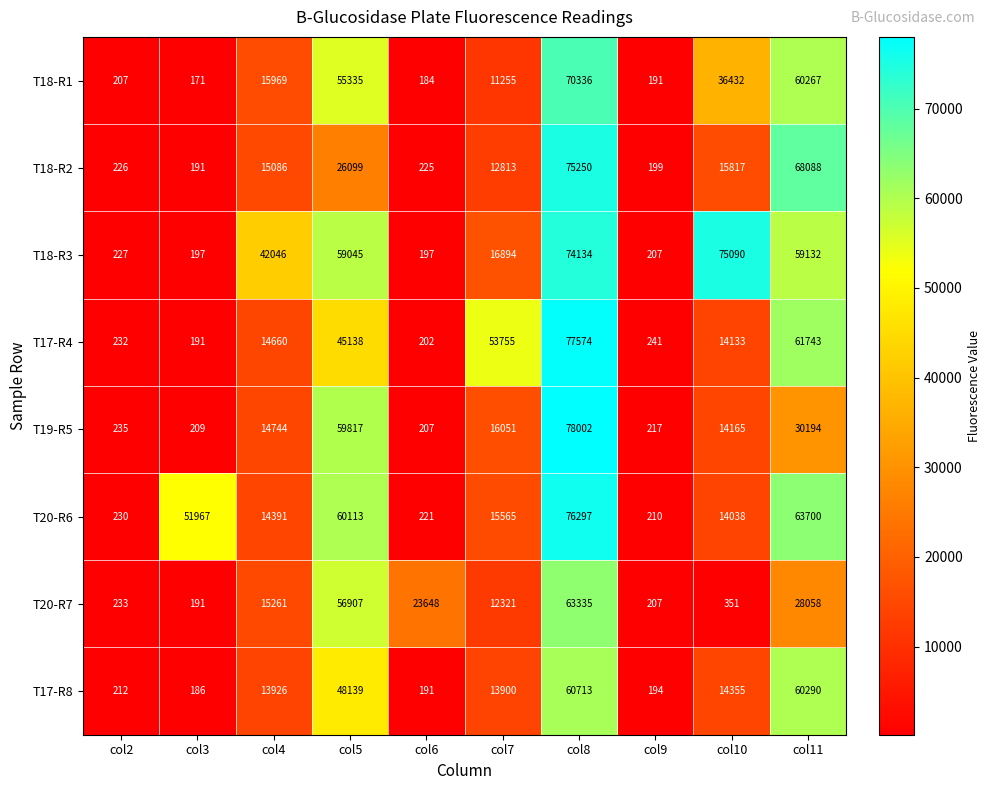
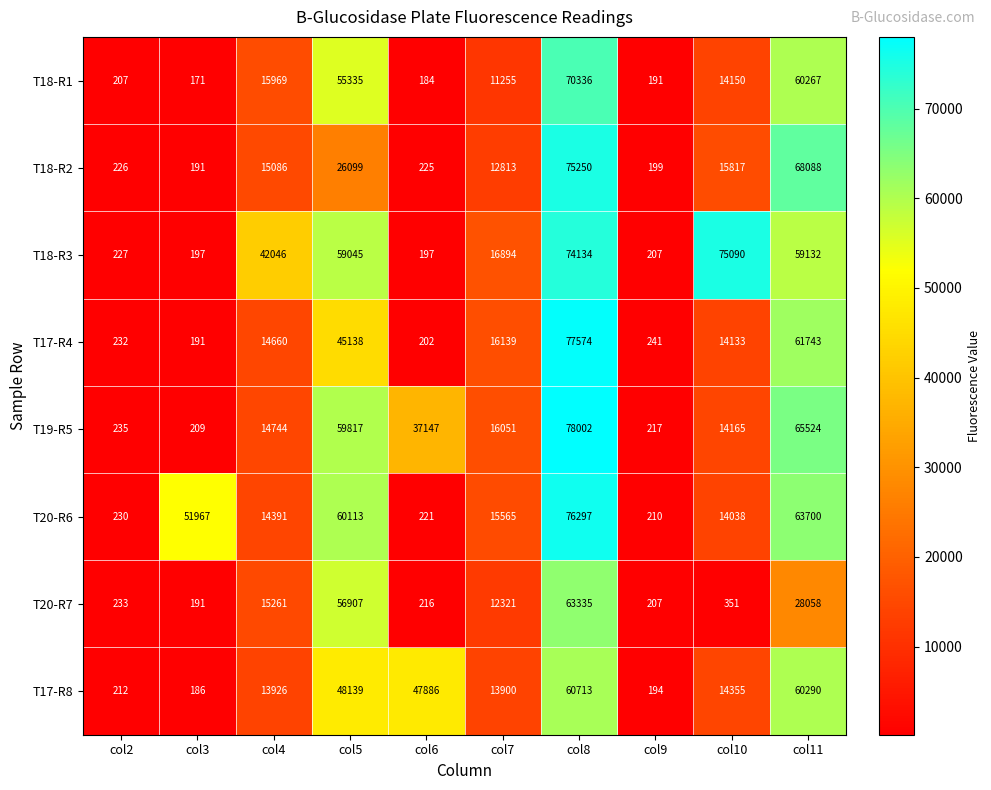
  {
    "T18-R1": {
      "col2": 207,
      "col3": 171,
      "col4": 15969,
      "col5": 55335,
      "col6": 184,
      "col7": 11255,
      "col8": 70336,
      "col9": 191,
-     "col10": 36432,
+     "col10": 14150,
      "col11": 60267
    },
    "T18-R2": {
      "col2": 226,
      "col3": 191,
      "col4": 15086,
      "col5": 26099,
      "col6": 225,
      "col7": 12813,
      "col8": 75250,
      "col9": 199,
      "col10": 15817,
      "col11": 68088
    },
    "T18-R3": {
      "col2": 227,
      "col3": 197,
      "col4": 42046,
      "col5": 59045,
      "col6": 197,
      "col7": 16894,
      "col8": 74134,
      "col9": 207,
      "col10": 75090,
      "col11": 59132
    },
    "T17-R4": {
      "col2": 232,
      "col3": 191,
      "col4": 14660,
      "col5": 45138,
      "col6": 202,
-     "col7": 53755,
+     "col7": 16139,
      "col8": 77574,
      "col9": 241,
      "col10": 14133,
      "col11": 61743
    },
    "T19-R5": {
      "col2": 235,
      "col3": 209,
      "col4": 14744,
      "col5": 59817,
-     "col6": 207,
+     "col6": 37147,
      "col7": 16051,
      "col8": 78002,
      "col9": 217,
      "col10": 14165,
-     "col11": 30194
+     "col11": 65524
    },
    "T20-R6": {
      "col2": 230,
      "col3": 51967,
      "col4": 14391,
      "col5": 60113,
      "col6": 221,
      "col7": 15565,
      "col8": 76297,
      "col9": 210,
      "col10": 14038,
      "col11": 63700
    },
    "T20-R7": {
      "col2": 233,
      "col3": 191,
      "col4": 15261,
      "col5": 56907,
-     "col6": 23648,
+     "col6": 216,
      "col7": 12321,
      "col8": 63335,
      "col9": 207,
      "col10": 351,
      "col11": 28058
    },
    "T17-R8": {
      "col2": 212,
      "col3": 186,
      "col4": 13926,
      "col5": 48139,
-     "col6": 191,
+     "col6": 47886,
      "col7": 13900,
      "col8": 60713,
      "col9": 194,
      "col10": 14355,
      "col11": 60290
    }
  }
